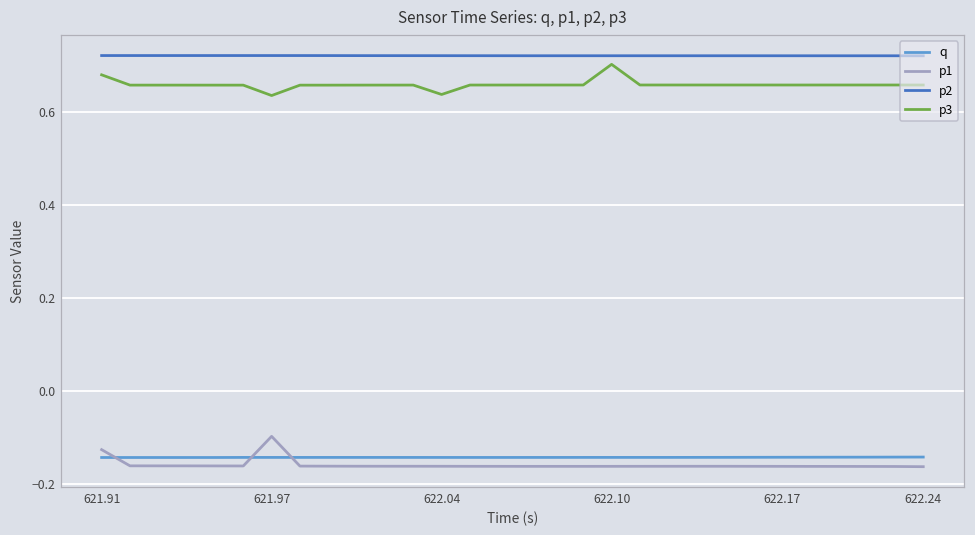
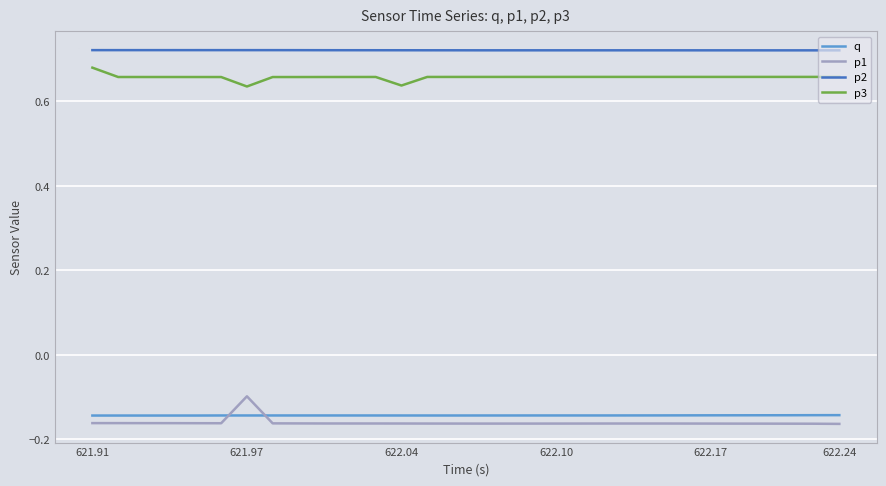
  {
    "p1": {
-     "621.91": -0.13,
+     "621.91": -0.16,
      "621.97": -0.10,
      "622.04": -0.16,
      "622.10": -0.16,
      "622.17": -0.16,
      "622.24": -0.16
    },
    "p3": {
      "621.91": 0.68,
      "621.97": 0.64,
      "622.04": 0.64,
-     "622.10": 0.70,
+     "622.10": 0.66,
      "622.17": 0.66
    }
  }
